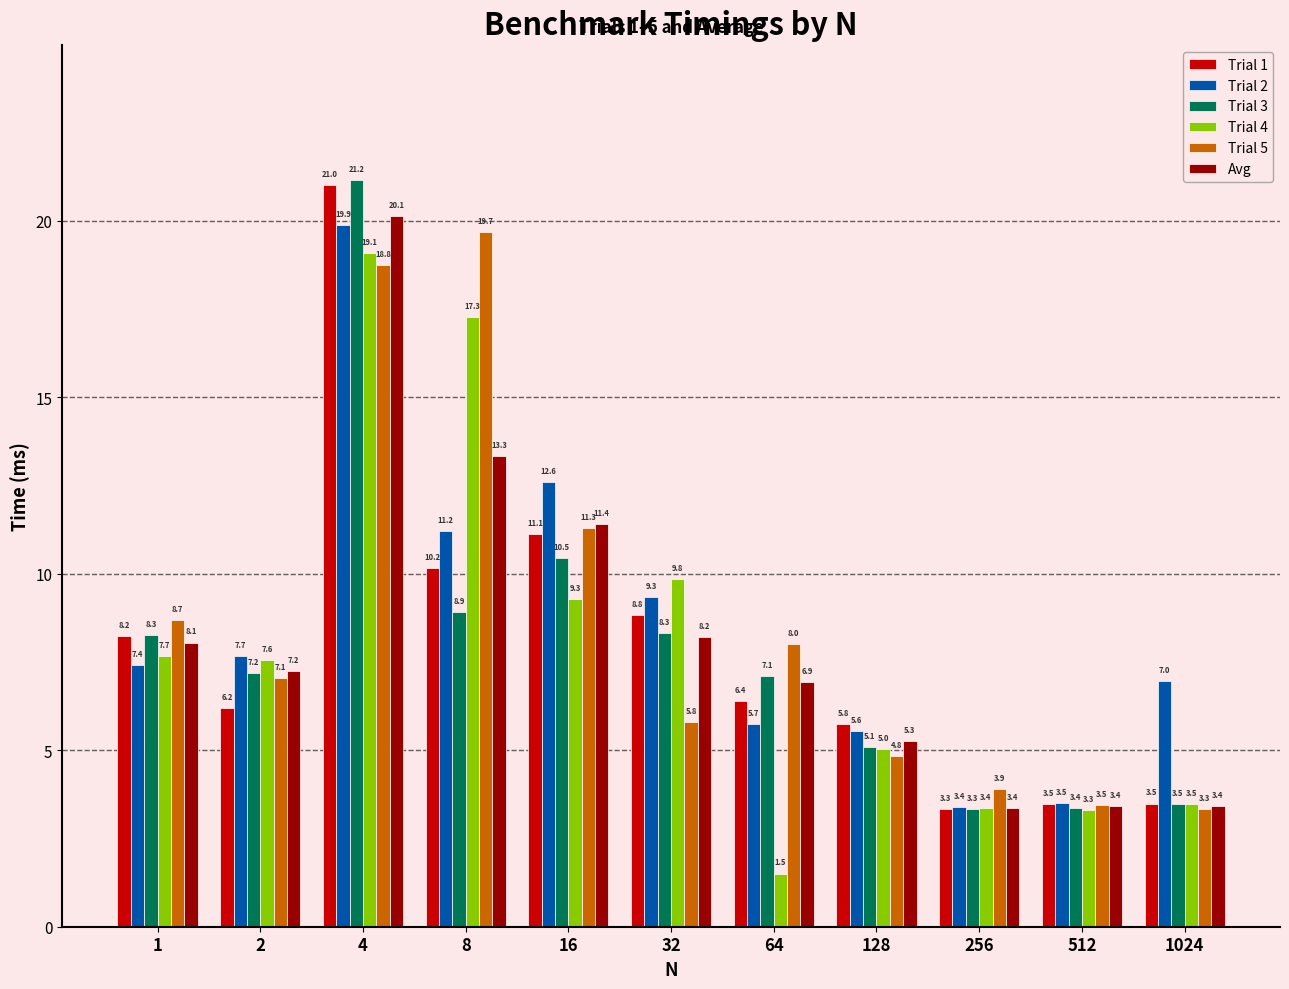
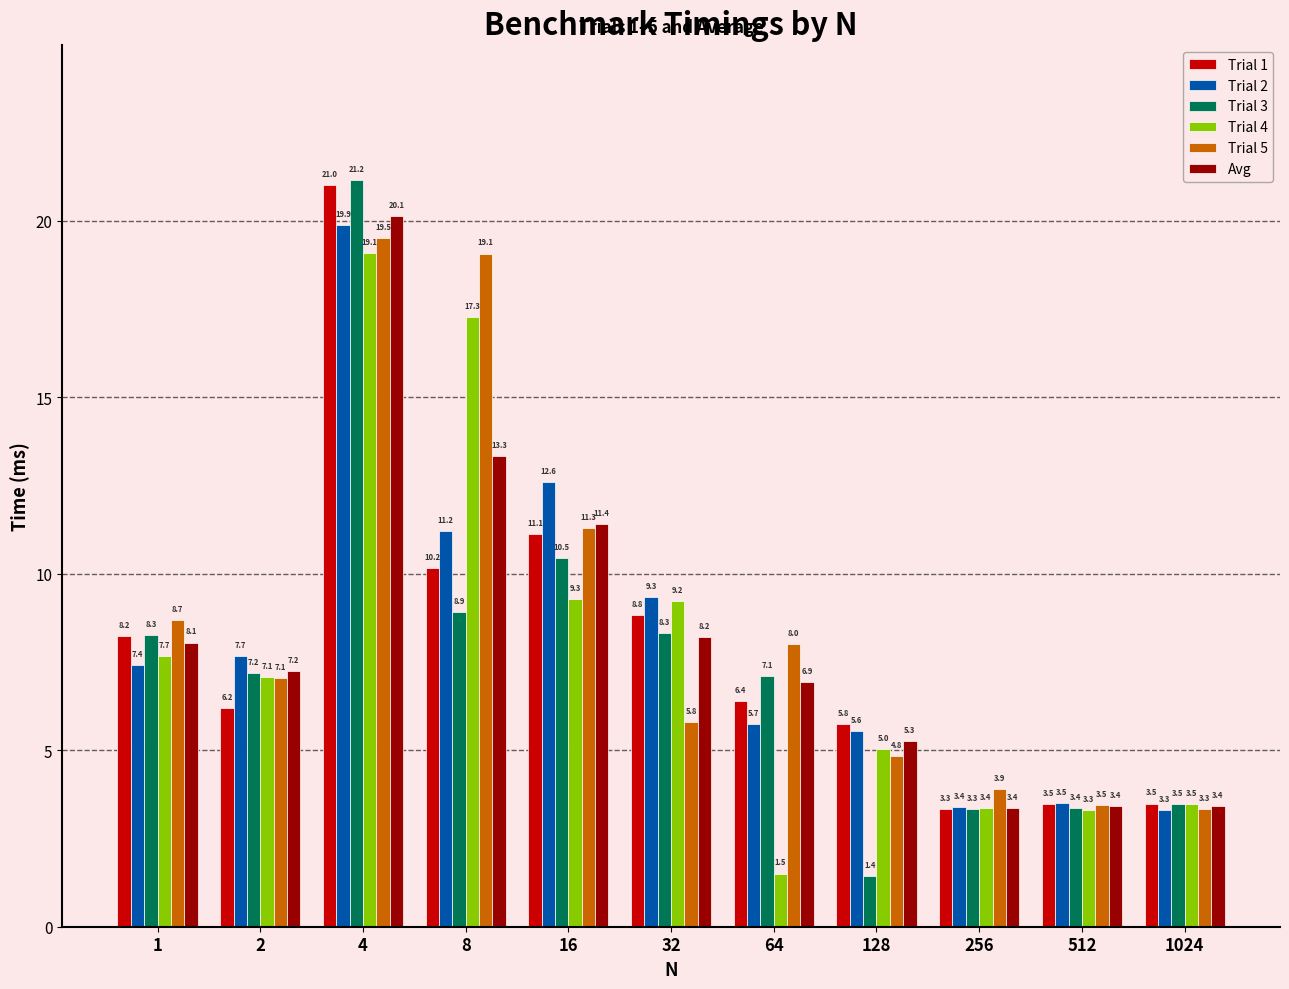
  {
    "Trial 2": {
      "1": 7.4,
      "2": 7.7,
      "4": 19.9,
      "8": 11.2,
      "16": 12.6,
      "32": 9.3,
      "64": 5.7,
      "128": 5.6,
      "256": 3.4,
      "512": 3.5,
-     "1024": 7.0
+     "1024": 3.3
    },
    "Trial 3": {
      "1": 8.3,
      "2": 7.2,
      "4": 21.2,
      "8": 8.9,
      "16": 10.5,
      "32": 8.3,
      "64": 7.1,
-     "128": 5.1,
+     "128": 1.4,
      "256": 3.3,
      "512": 3.4,
      "1024": 3.5
    },
    "Trial 4": {
      "1": 7.7,
-     "2": 7.6,
+     "2": 7.1,
      "4": 19.1,
      "8": 17.3,
      "16": 9.3,
-     "32": 9.8,
+     "32": 9.2,
      "64": 1.5,
      "128": 5.0,
      "256": 3.4,
      "512": 3.3,
      "1024": 3.5
    },
    "Trial 5": {
      "1": 8.7,
      "2": 7.1,
-     "4": 18.8,
-     "8": 19.7,
+     "4": 19.5,
+     "8": 19.1,
      "16": 11.3,
      "32": 5.8,
      "64": 8.0,
      "128": 4.8,
      "256": 3.9,
      "512": 3.5,
      "1024": 3.3
    }
  }
